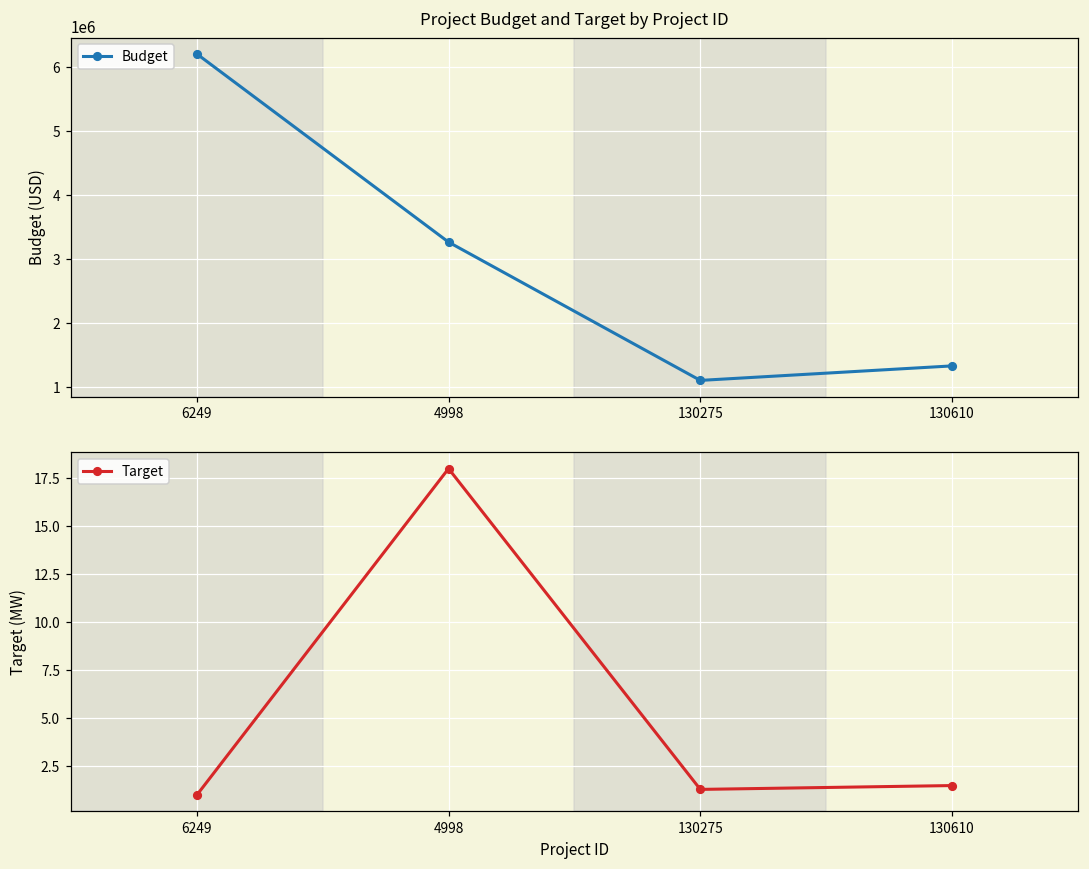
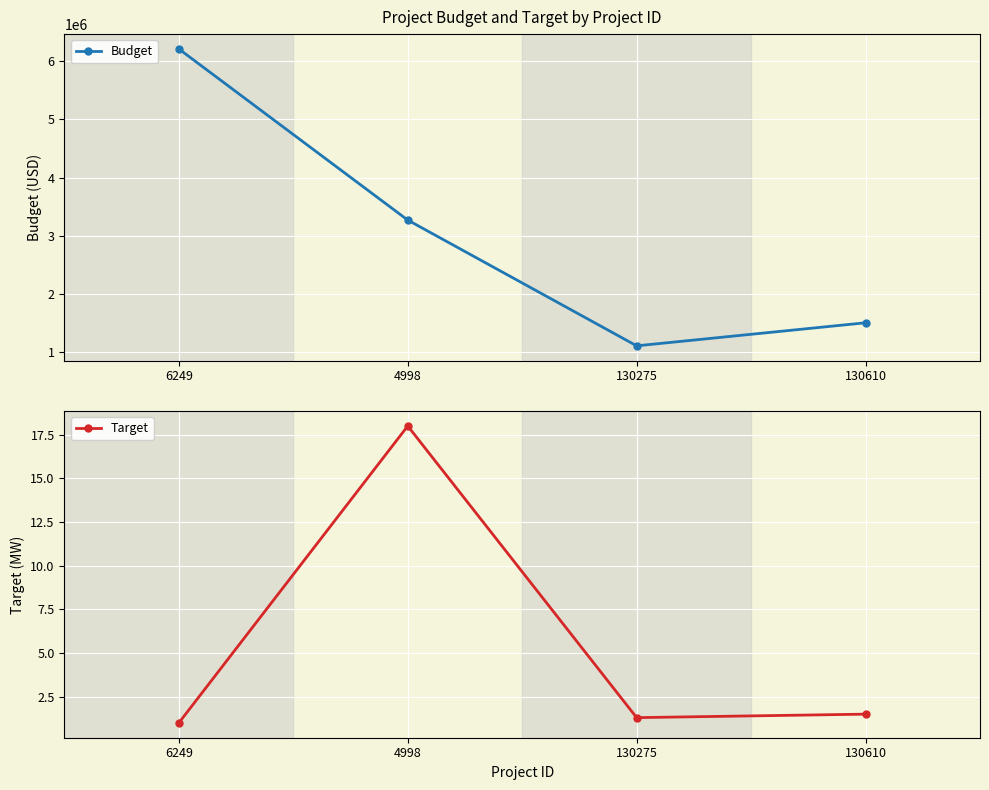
  {
    "Project Budget and Target by Project ID": {
      "6249": 6200000,
      "4998": 3300000,
      "130275": 1100000,
-     "130610": 1300000
+     "130610": 1500000
    }
  }
